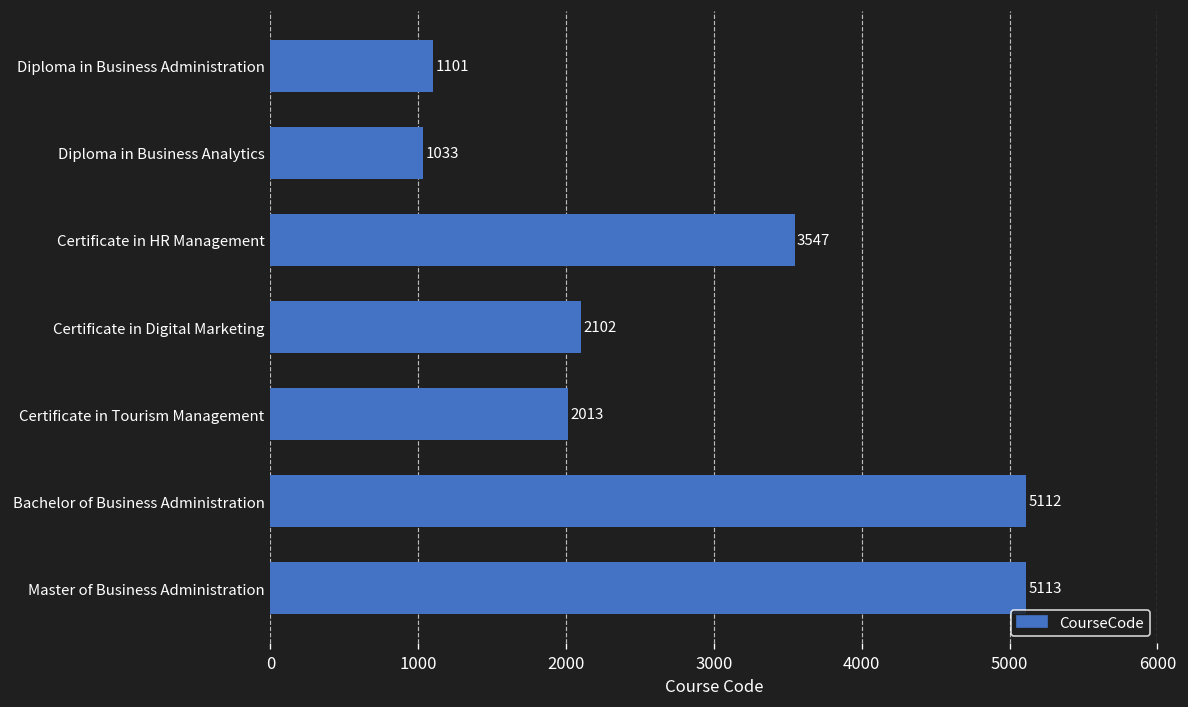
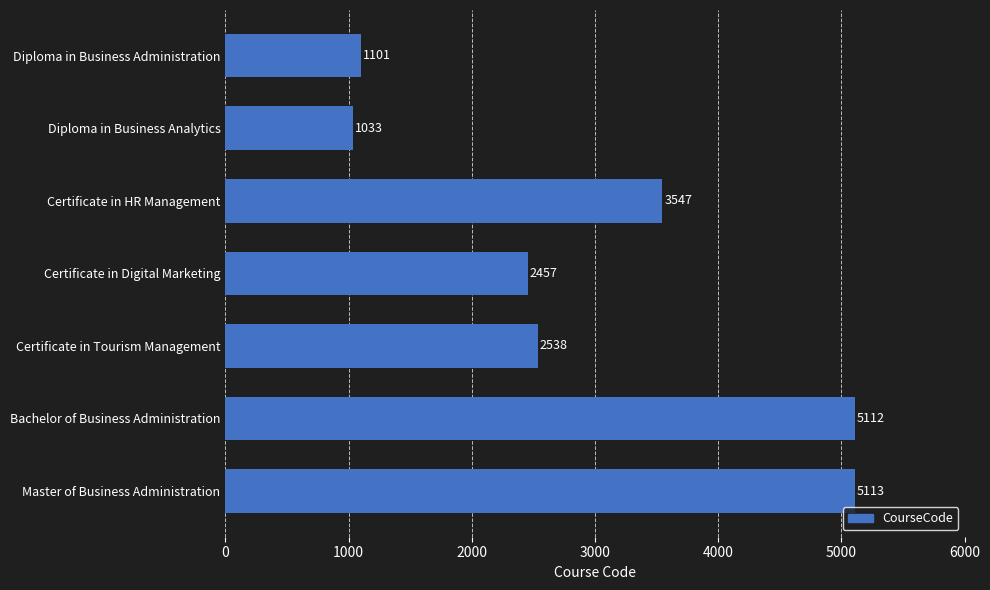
  {
    "Diploma in Business Administration": 1101,
    "Diploma in Business Analytics": 1033,
    "Certificate in HR Management": 3547,
-   "Certificate in Digital Marketing": 2102,
-   "Certificate in Tourism Management": 2013,
+   "Certificate in Digital Marketing": 2457,
+   "Certificate in Tourism Management": 2538,
    "Bachelor of Business Administration": 5112,
    "Master of Business Administration": 5113
  }
